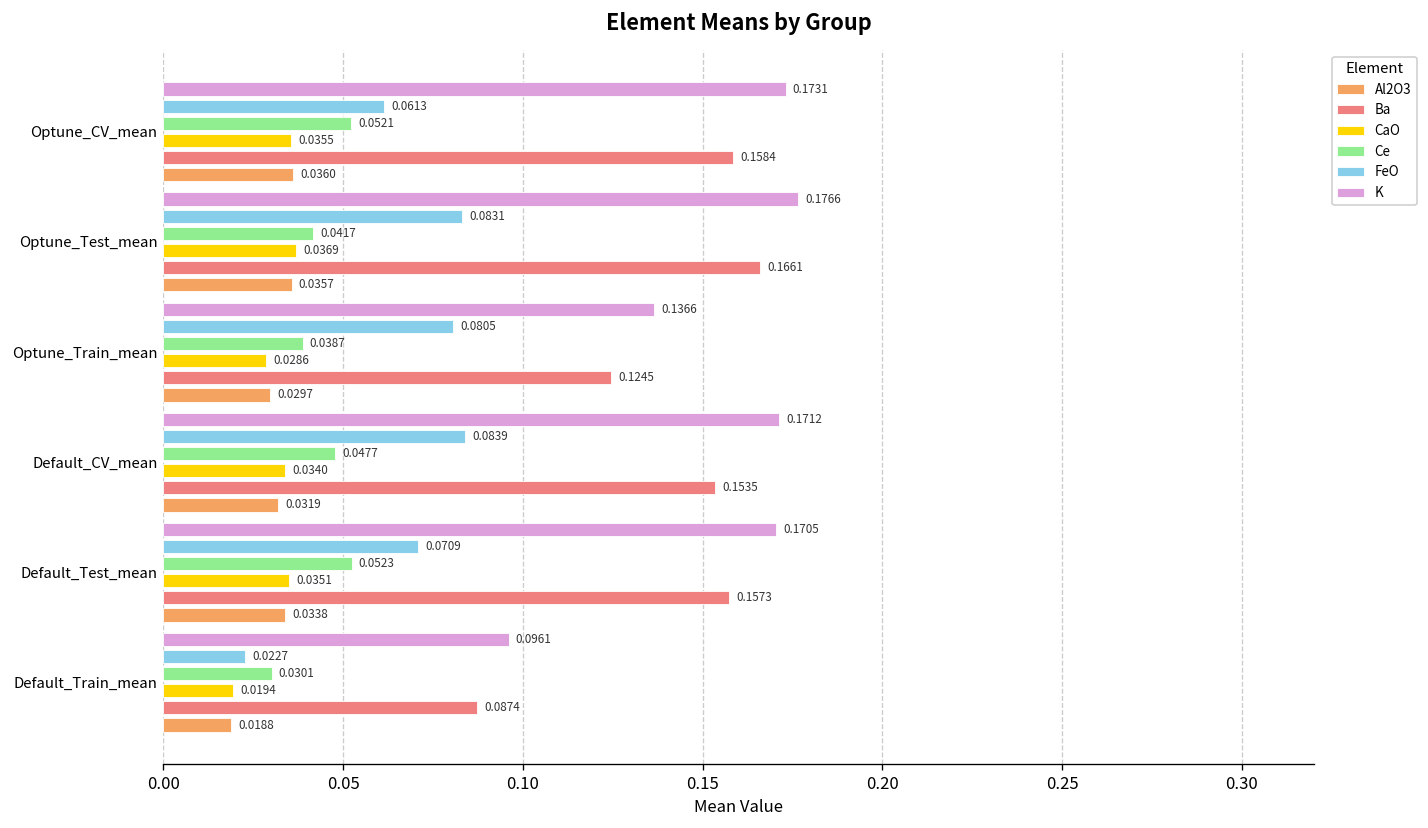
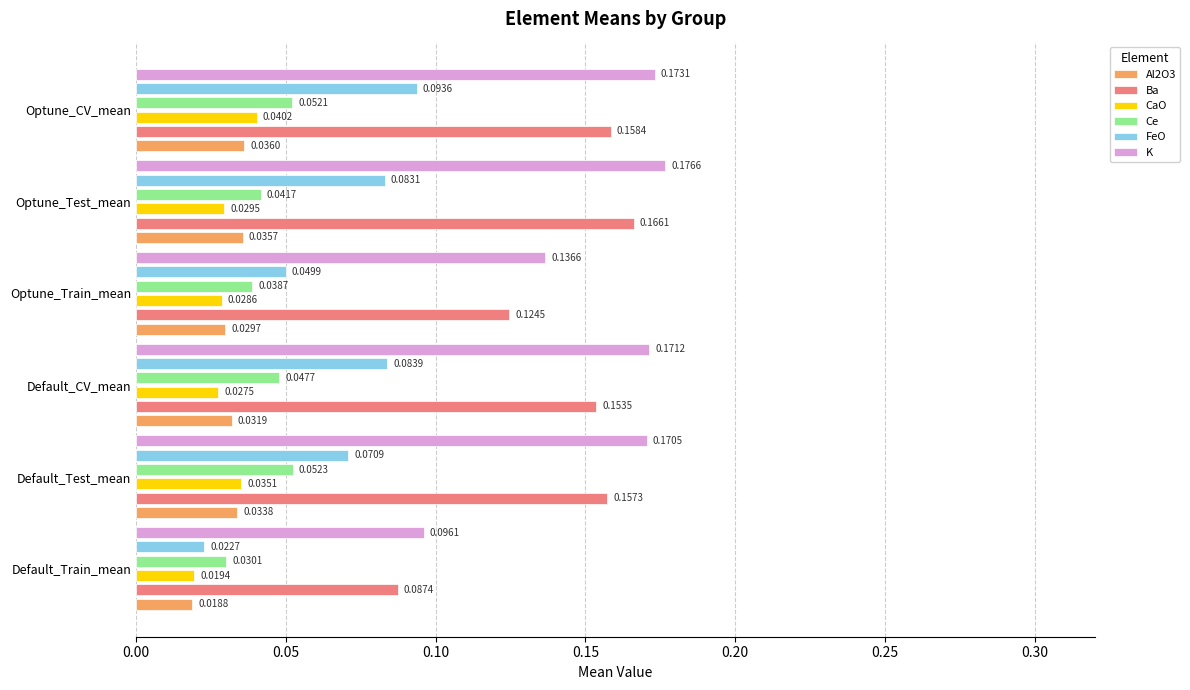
  {
    "CaO": {
-     "Optune_CV_mean": 0.0355,
-     "Optune_Test_mean": 0.0369,
+     "Optune_CV_mean": 0.0402,
+     "Optune_Test_mean": 0.0295,
      "Optune_Train_mean": 0.0286,
-     "Default_CV_mean": 0.0340,
+     "Default_CV_mean": 0.0275,
      "Default_Test_mean": 0.0351,
      "Default_Train_mean": 0.0194
    },
    "Ce": {
      "Optune_CV_mean": 0.0521,
      "Optune_Test_mean": 0.0417,
      "Optune_Train_mean": 0.0387,
      "Default_CV_mean": 0.0477,
      "Default_Test_mean": 0.0523,
      "Default_Train_mean": 0.0301
    },
    "FeO": {
-     "Optune_CV_mean": 0.0613,
+     "Optune_CV_mean": 0.0936,
      "Optune_Test_mean": 0.0831,
-     "Optune_Train_mean": 0.0805,
+     "Optune_Train_mean": 0.0499,
      "Default_CV_mean": 0.0839,
      "Default_Test_mean": 0.0709,
      "Default_Train_mean": 0.0227
    },
    "K": {
      "Optune_CV_mean": 0.1731,
      "Optune_Test_mean": 0.1766,
      "Optune_Train_mean": 0.1366,
      "Default_CV_mean": 0.1712,
      "Default_Test_mean": 0.1705,
      "Default_Train_mean": 0.0961
    }
  }
